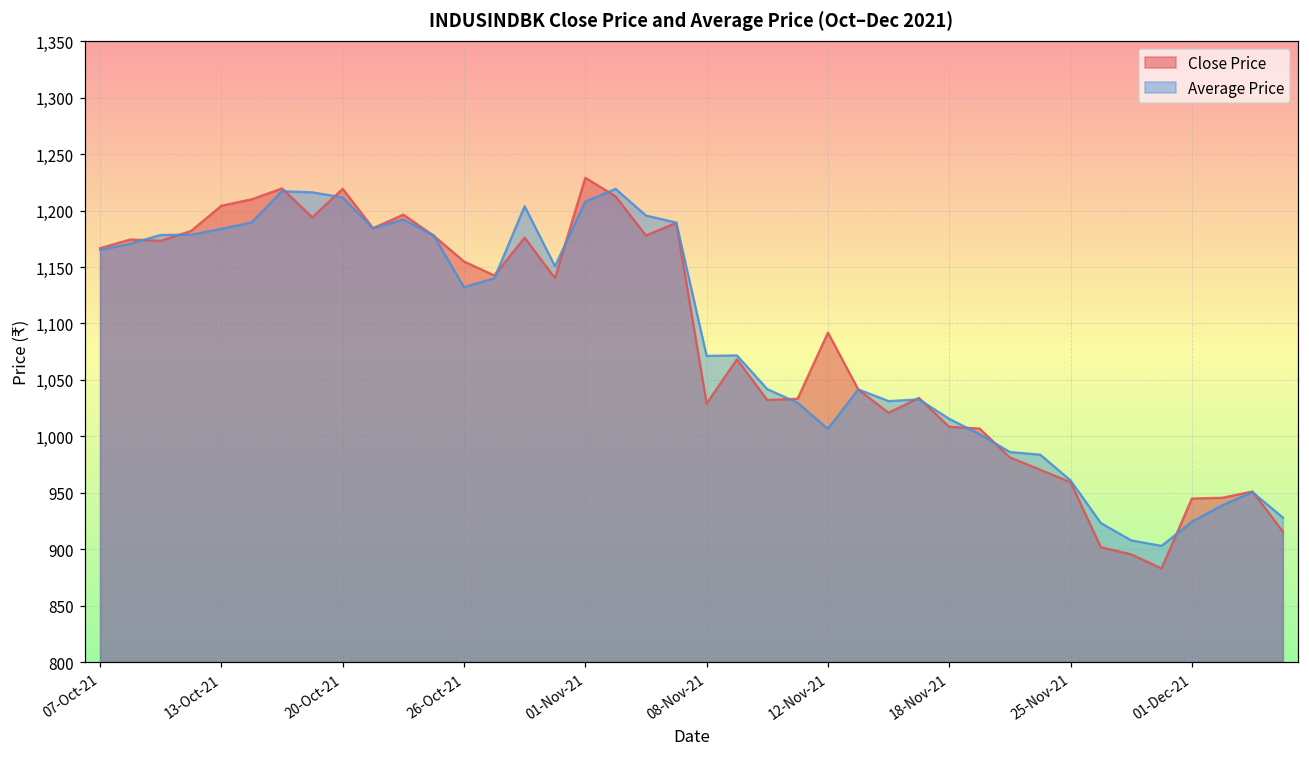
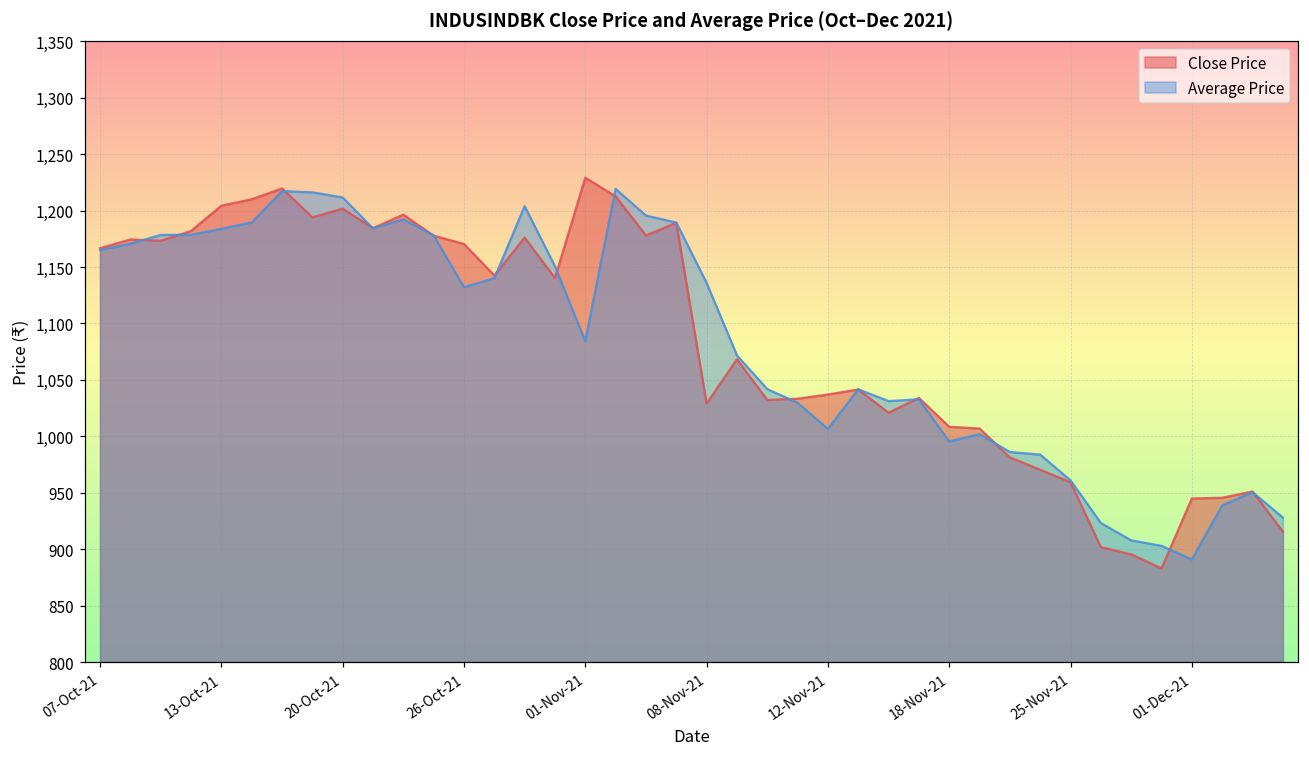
  {
    "Close Price": {
      "13-Oct-21": "1,204",
-     "20-Oct-21": "1,219",
-     "26-Oct-21": "1,155",
+     "20-Oct-21": "1,202",
+     "26-Oct-21": "1,170",
      "01-Nov-21": "1,229",
      "08-Nov-21": "1,029",
-     "12-Nov-21": "1,092",
+     "12-Nov-21": "1,037",
      "18-Nov-21": "1,008",
      "01-Dec-21": "945"
    },
    "Average Price": {
      "13-Oct-21": "1,184",
      "20-Oct-21": "1,212",
      "26-Oct-21": "1,132",
-     "01-Nov-21": "1,208",
-     "08-Nov-21": "1,071",
+     "01-Nov-21": "1,084",
+     "08-Nov-21": "1,136",
      "12-Nov-21": "1,007",
-     "18-Nov-21": "1,015",
-     "01-Dec-21": "924"
+     "18-Nov-21": "995",
+     "01-Dec-21": "891"
    }
  }
